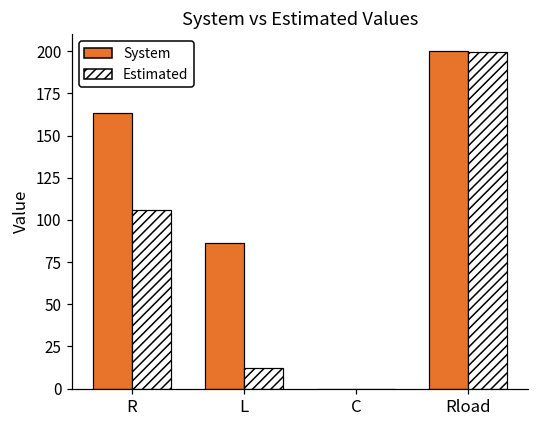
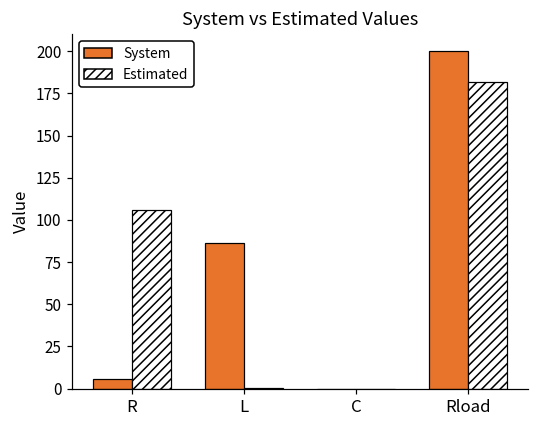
  {
    "System": {
-     "R": 163,
+     "R": 6,
      "L": 87,
      "Rload": 200
    },
    "Estimated": {
      "R": 106,
-     "L": 12,
-     "Rload": 199
+     "L": 0,
+     "Rload": 182
    }
  }
